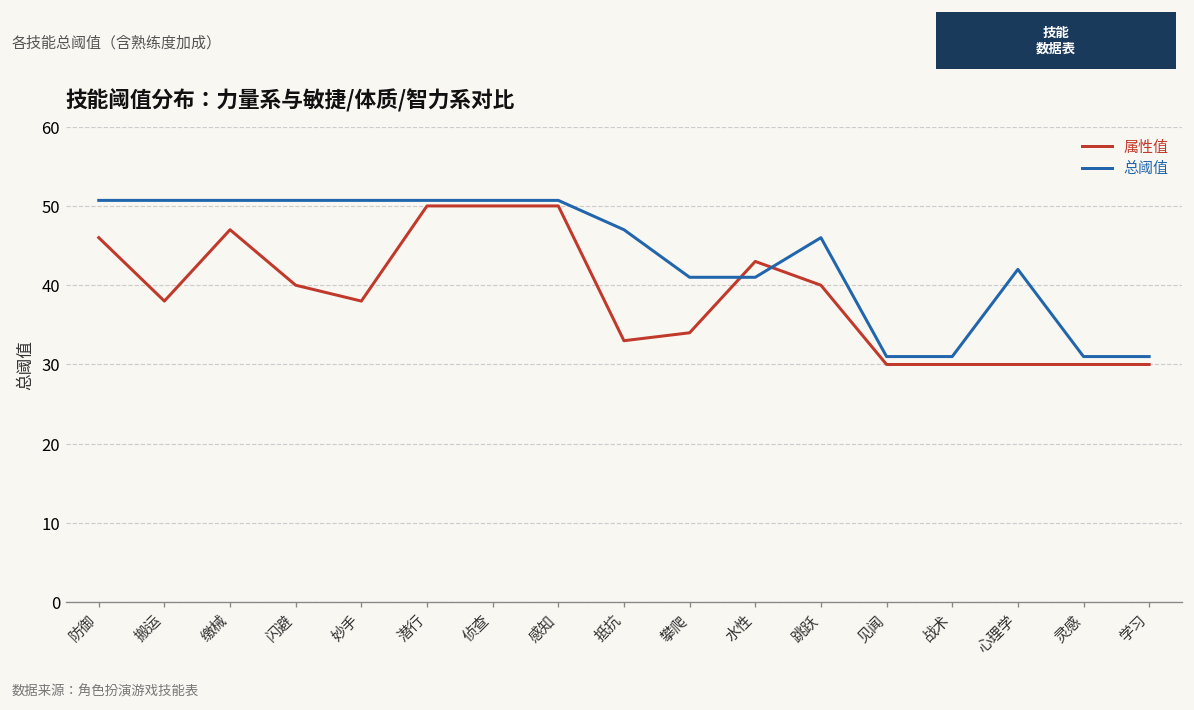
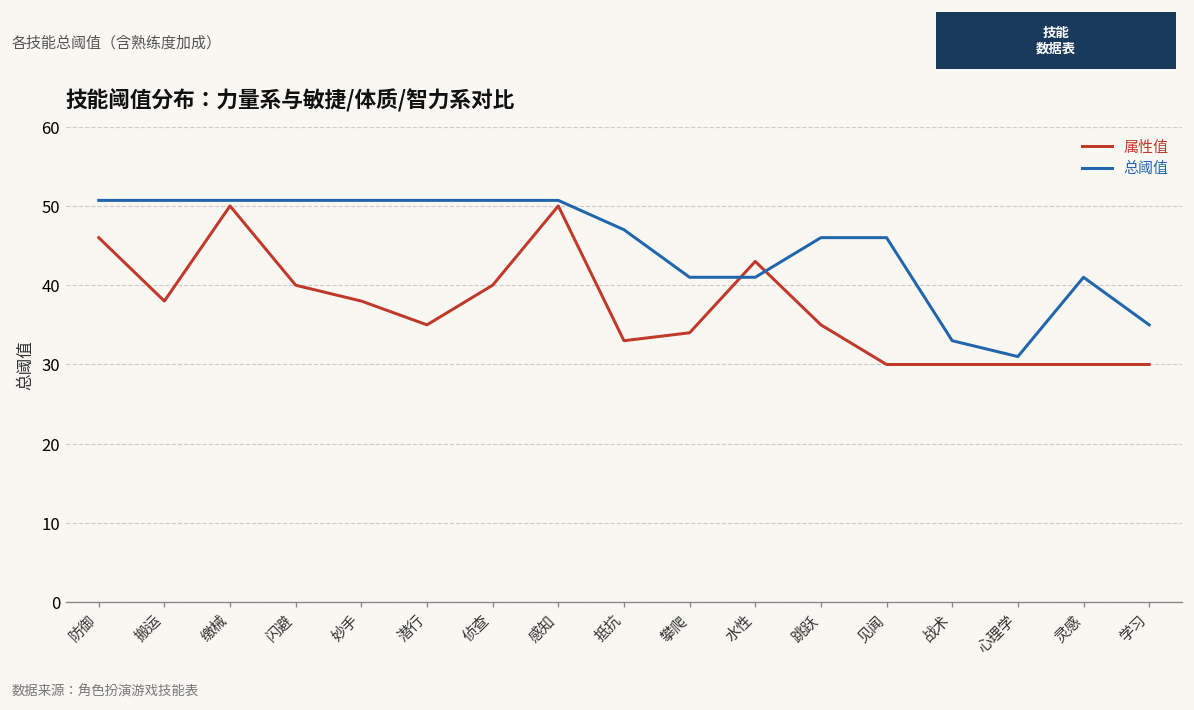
  {
    "属性值": {
      "防御": 46,
      "搬运": 38,
-     "缴械": 47,
+     "缴械": 50,
      "闪避": 40,
      "妙手": 38,
-     "潜行": 50,
-     "侦查": 50,
+     "潜行": 35,
+     "侦查": 40,
      "感知": 50,
      "抵抗": 33,
      "攀爬": 34,
      "水性": 43,
-     "跳跃": 40,
+     "跳跃": 35,
      "见闻": 30,
      "战术": 30,
      "心理学": 30,
      "灵感": 30,
      "学习": 30
    },
    "总阈值": {
      "防御": 51,
      "搬运": 51,
      "缴械": 51,
      "闪避": 51,
      "妙手": 51,
      "潜行": 51,
      "侦查": 51,
      "感知": 51,
      "抵抗": 47,
      "攀爬": 41,
      "水性": 41,
      "跳跃": 46,
-     "见闻": 31,
-     "战术": 31,
-     "心理学": 42,
-     "灵感": 31,
-     "学习": 31
+     "见闻": 46,
+     "战术": 33,
+     "心理学": 31,
+     "灵感": 41,
+     "学习": 35
    }
  }
